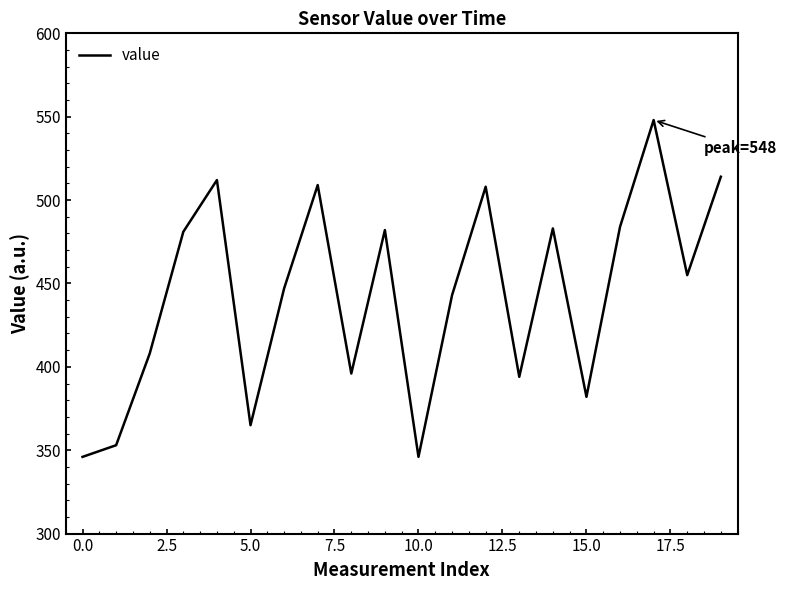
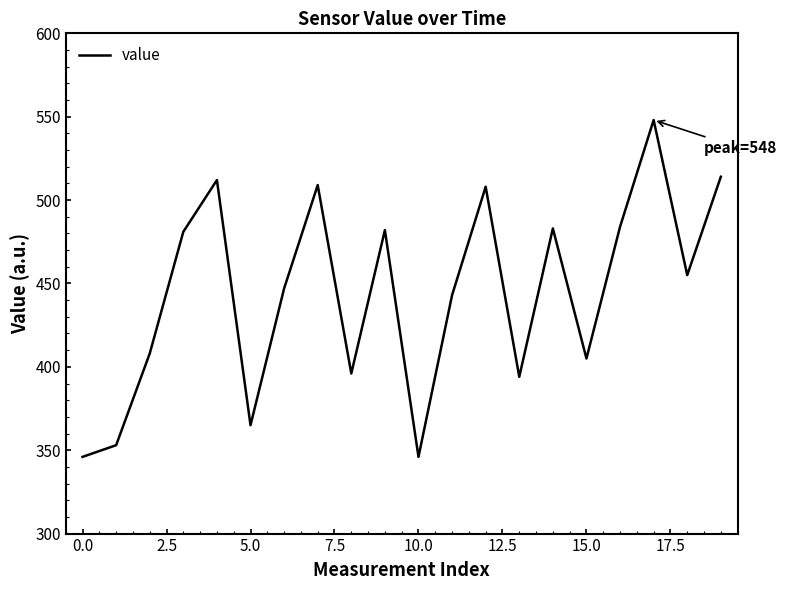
  {
    "0.0": 346,
    "5.0": 365,
    "10.0": 346,
-   "15.0": 382
+   "15.0": 405
  }
